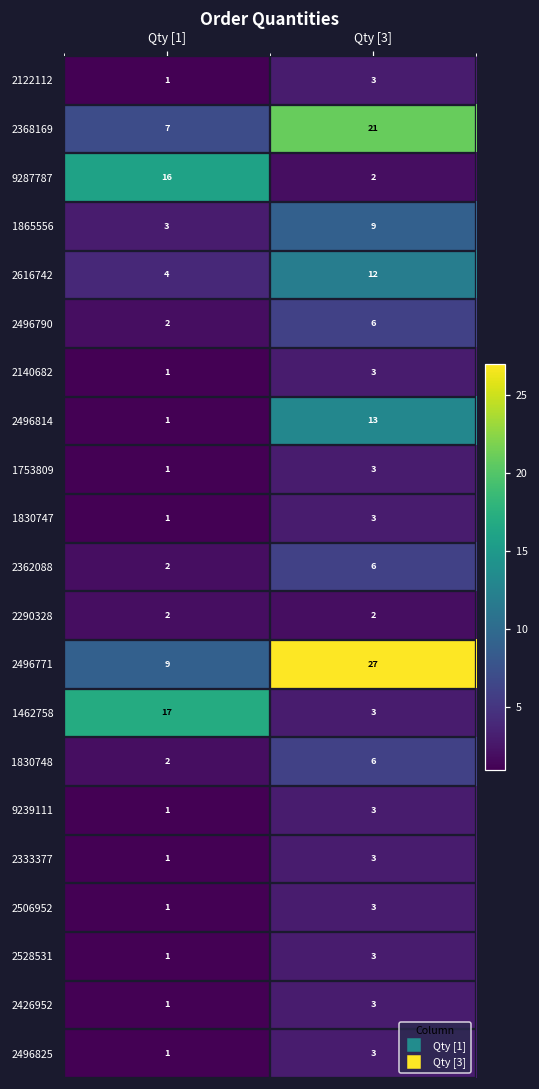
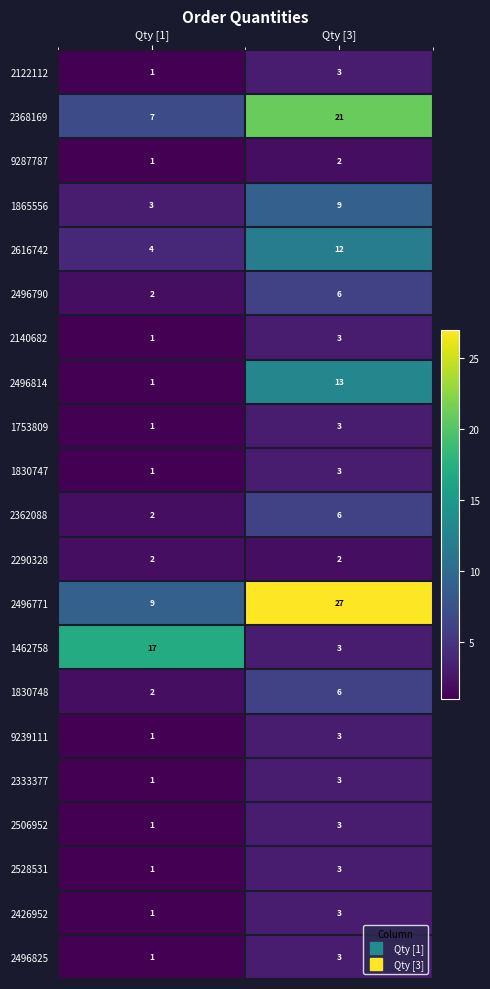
  {
    "2122112": {
      "Qty [1]": 1,
      "Qty [3]": 3
    },
    "2368169": {
      "Qty [1]": 7,
      "Qty [3]": 21
    },
    "9287787": {
-     "Qty [1]": 16,
+     "Qty [1]": 1,
      "Qty [3]": 2
    },
    "1865556": {
      "Qty [1]": 3,
      "Qty [3]": 9
    },
    "2616742": {
      "Qty [1]": 4,
      "Qty [3]": 12
    },
    "2496790": {
      "Qty [1]": 2,
      "Qty [3]": 6
    },
    "2140682": {
      "Qty [1]": 1,
      "Qty [3]": 3
    },
    "2496814": {
      "Qty [1]": 1,
      "Qty [3]": 13
    },
    "1753809": {
      "Qty [1]": 1,
      "Qty [3]": 3
    },
    "1830747": {
      "Qty [1]": 1,
      "Qty [3]": 3
    },
    "2362088": {
      "Qty [1]": 2,
      "Qty [3]": 6
    },
    "2290328": {
      "Qty [1]": 2,
      "Qty [3]": 2
    },
    "2496771": {
      "Qty [1]": 9,
      "Qty [3]": 27
    },
    "1462758": {
      "Qty [1]": 17,
      "Qty [3]": 3
    },
    "1830748": {
      "Qty [1]": 2,
      "Qty [3]": 6
    },
    "9239111": {
      "Qty [1]": 1,
      "Qty [3]": 3
    },
    "2333377": {
      "Qty [1]": 1,
      "Qty [3]": 3
    },
    "2506952": {
      "Qty [1]": 1,
      "Qty [3]": 3
    },
    "2528531": {
      "Qty [1]": 1,
      "Qty [3]": 3
    },
    "2426952": {
      "Qty [1]": 1,
      "Qty [3]": 3
    },
    "2496825": {
      "Qty [1]": 1,
      "Qty [3]": 3
    }
  }
